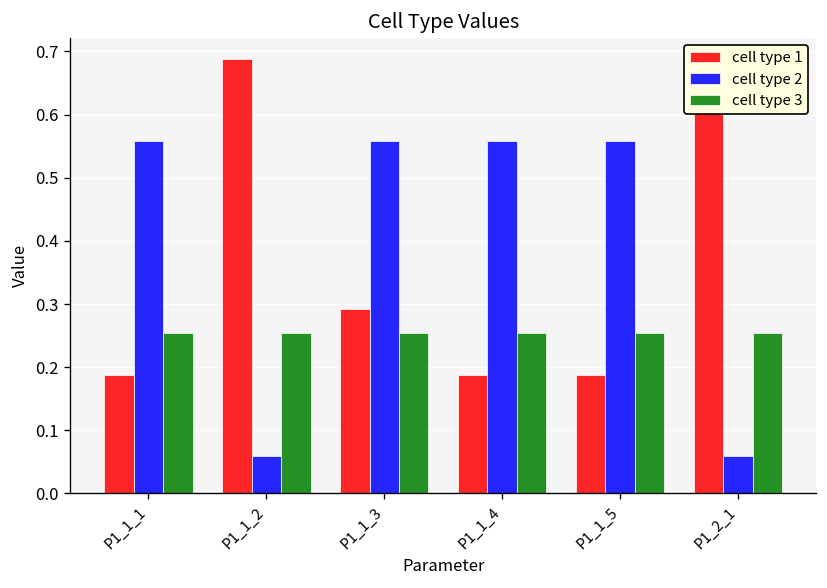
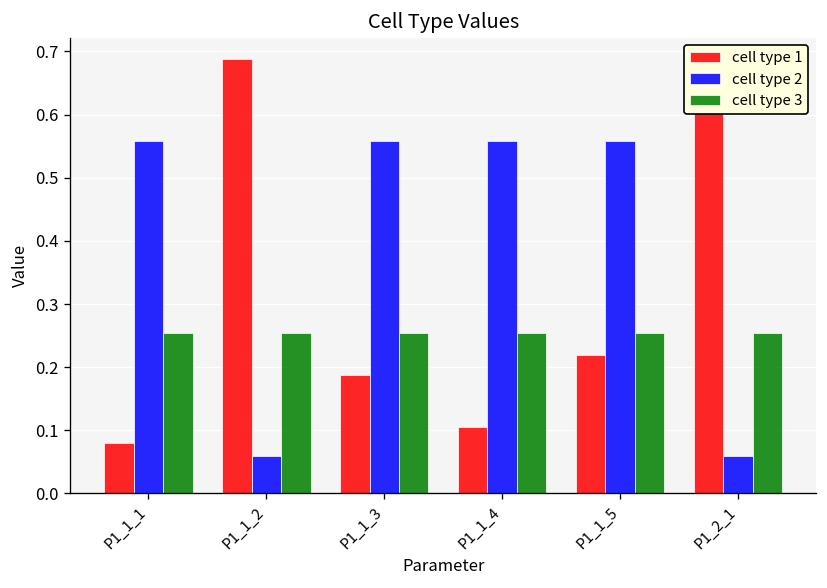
  {
    "cell type 1": {
-     "P1_1_1": 0.19,
+     "P1_1_1": 0.08,
      "P1_1_2": 0.69,
-     "P1_1_3": 0.29,
-     "P1_1_4": 0.19,
-     "P1_1_5": 0.19
+     "P1_1_3": 0.19,
+     "P1_1_4": 0.11,
+     "P1_1_5": 0.22
    },
    "cell type 2": {
      "P1_1_1": 0.56,
      "P1_1_2": 0.06,
      "P1_1_3": 0.56,
      "P1_1_4": 0.56,
      "P1_1_5": 0.56,
      "P1_2_1": 0.06
    },
    "cell type 3": {
      "P1_1_1": 0.25,
      "P1_1_2": 0.25,
      "P1_1_3": 0.25,
      "P1_1_4": 0.25,
      "P1_1_5": 0.25,
      "P1_2_1": 0.25
    }
  }
